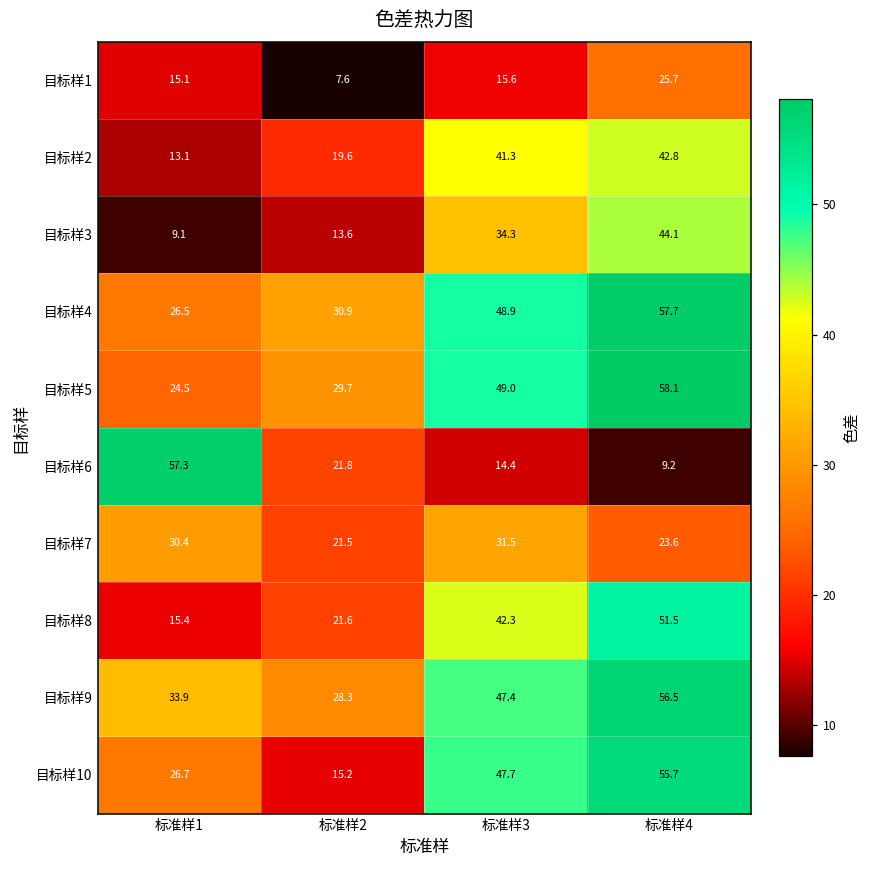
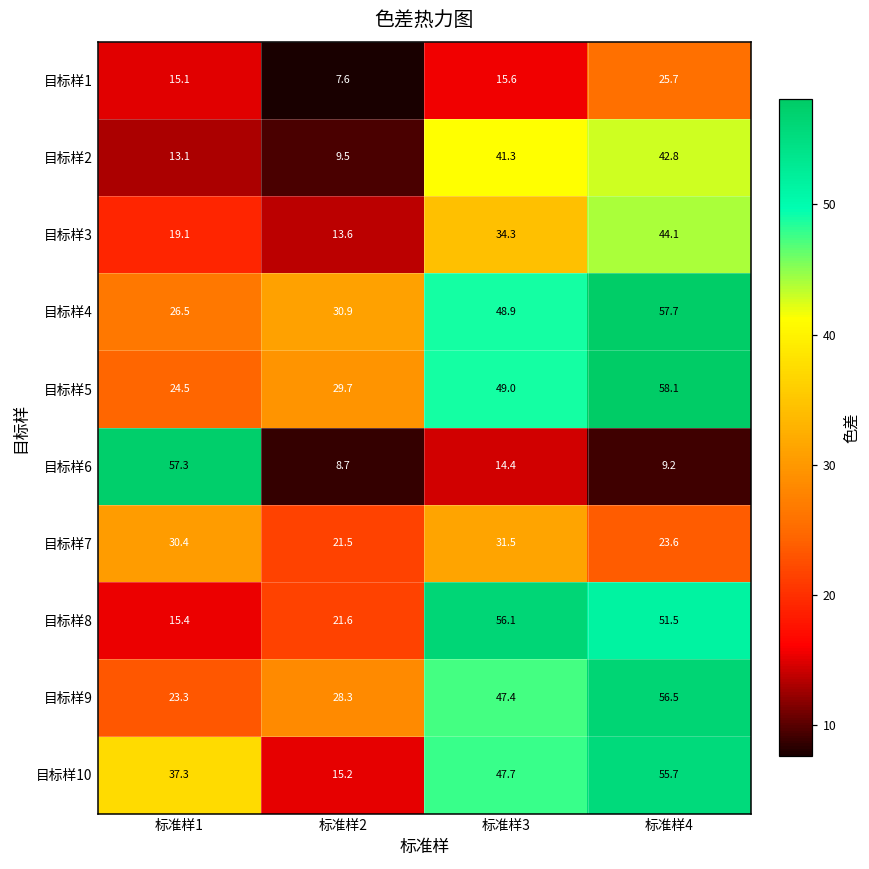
  {
    "目标样1": {
      "标准样1": 15.1,
      "标准样2": 7.6,
      "标准样3": 15.6,
      "标准样4": 25.7
    },
    "目标样2": {
      "标准样1": 13.1,
-     "标准样2": 19.6,
+     "标准样2": 9.5,
      "标准样3": 41.3,
      "标准样4": 42.8
    },
    "目标样3": {
-     "标准样1": 9.1,
+     "标准样1": 19.1,
      "标准样2": 13.6,
      "标准样3": 34.3,
      "标准样4": 44.1
    },
    "目标样4": {
      "标准样1": 26.5,
      "标准样2": 30.9,
      "标准样3": 48.9,
      "标准样4": 57.7
    },
    "目标样5": {
      "标准样1": 24.5,
      "标准样2": 29.7,
      "标准样3": 49.0,
      "标准样4": 58.1
    },
    "目标样6": {
      "标准样1": 57.3,
-     "标准样2": 21.8,
+     "标准样2": 8.7,
      "标准样3": 14.4,
      "标准样4": 9.2
    },
    "目标样7": {
      "标准样1": 30.4,
      "标准样2": 21.5,
      "标准样3": 31.5,
      "标准样4": 23.6
    },
    "目标样8": {
      "标准样1": 15.4,
      "标准样2": 21.6,
-     "标准样3": 42.3,
+     "标准样3": 56.1,
      "标准样4": 51.5
    },
    "目标样9": {
-     "标准样1": 33.9,
+     "标准样1": 23.3,
      "标准样2": 28.3,
      "标准样3": 47.4,
      "标准样4": 56.5
    },
    "目标样10": {
-     "标准样1": 26.7,
+     "标准样1": 37.3,
      "标准样2": 15.2,
      "标准样3": 47.7,
      "标准样4": 55.7
    }
  }
